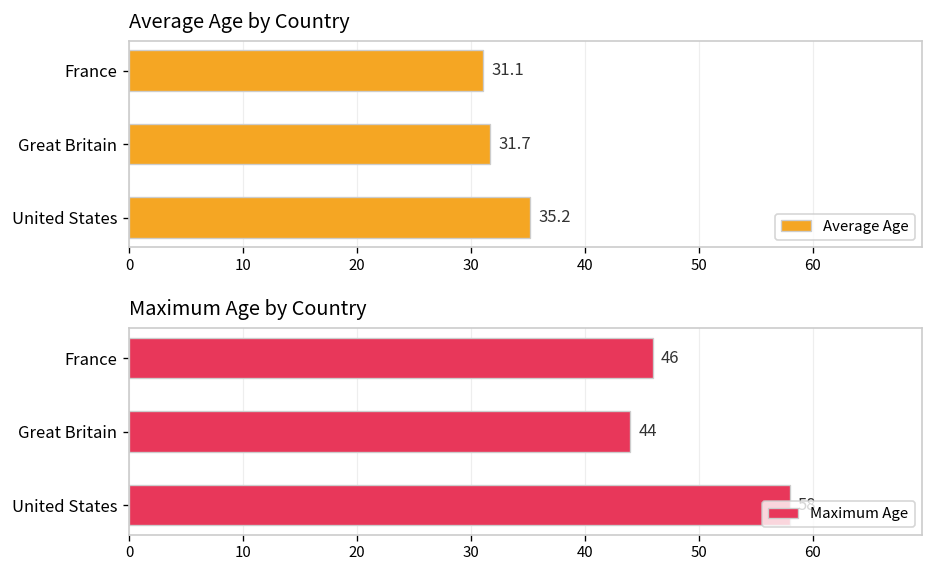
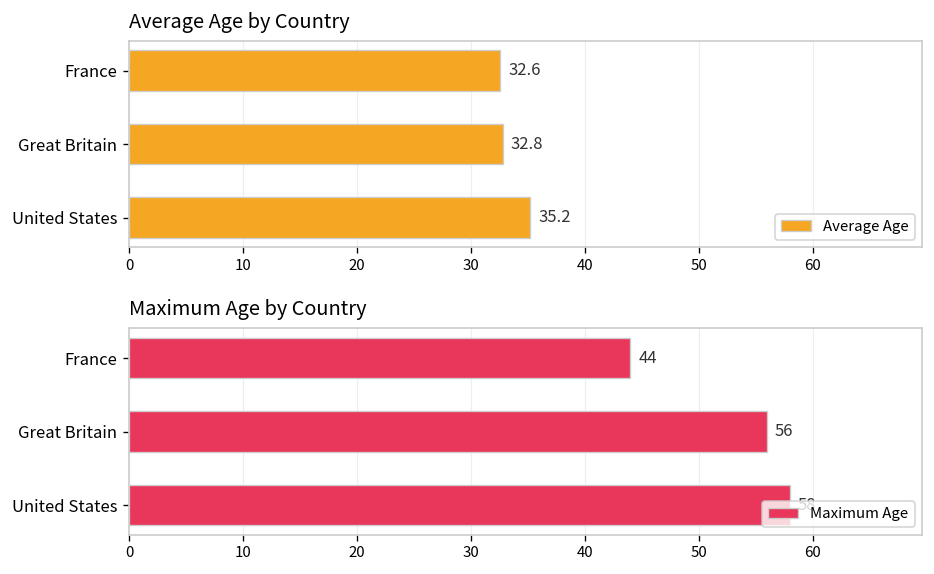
  {
    "Average Age by Country": {
-     "France": 31.1,
-     "Great Britain": 31.7,
+     "France": 32.6,
+     "Great Britain": 32.8,
      "United States": 35.2
    },
    "Maximum Age by Country": {
-     "France": 46,
-     "Great Britain": 44
+     "France": 44,
+     "Great Britain": 56
    }
  }
